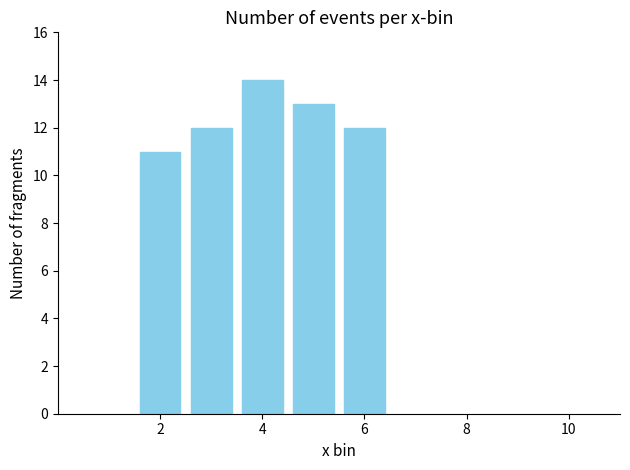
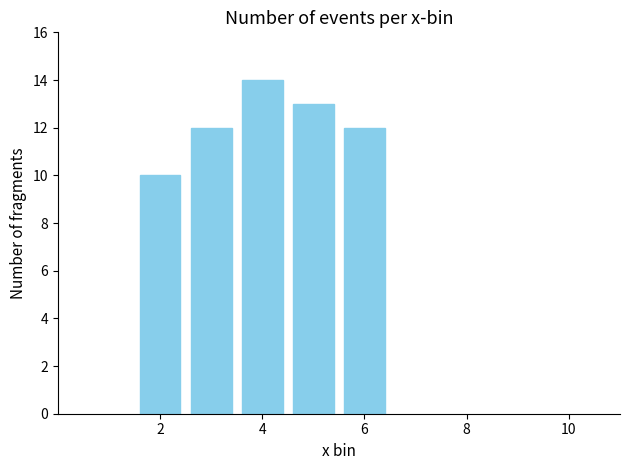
  {
-   "2": 11,
+   "2": 10,
    "4": 14,
    "6": 12
  }
